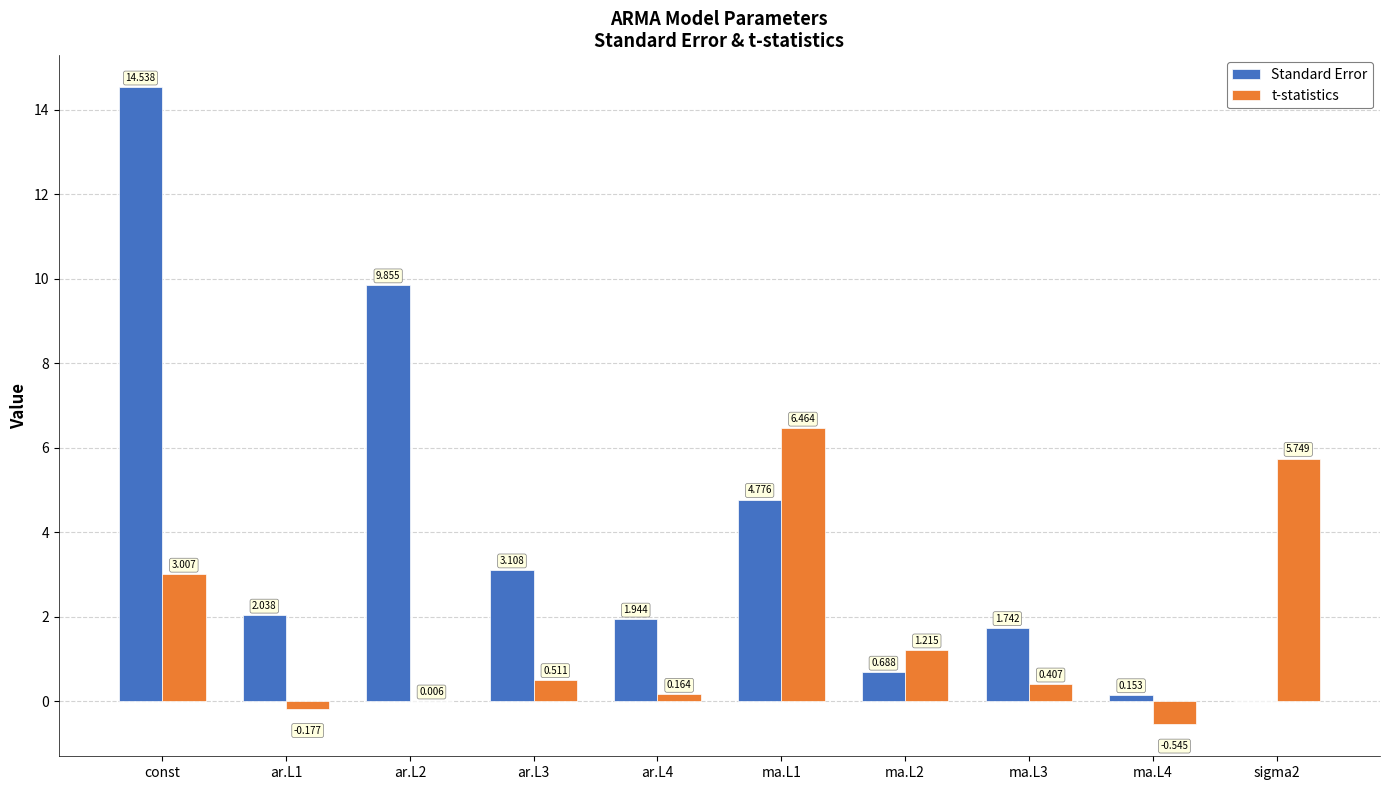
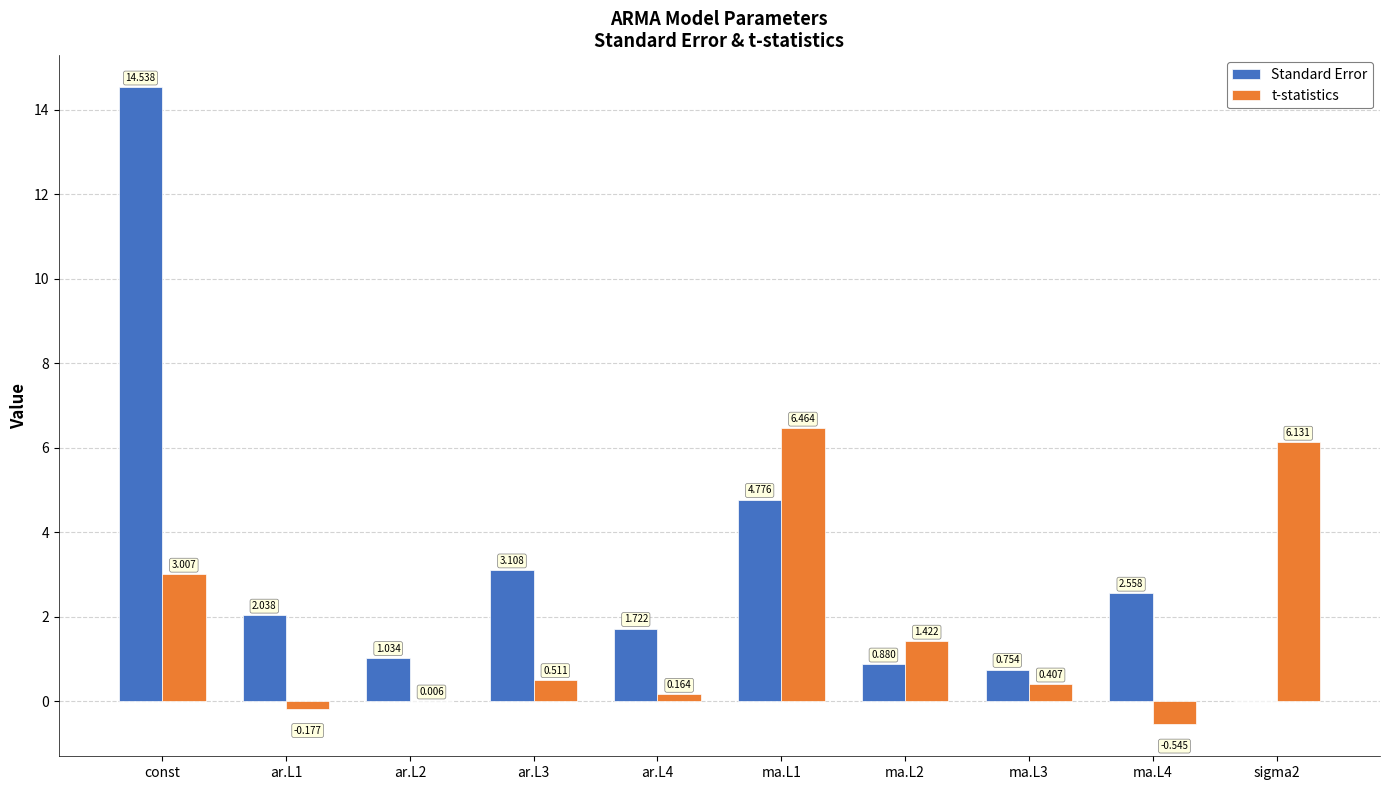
  {
    "Standard Error": {
-     "ar.L2": 9.855,
-     "ar.L4": 1.944,
-     "ma.L2": 0.688,
-     "ma.L3": 1.742,
-     "ma.L4": 0.153
+     "ar.L2": 1.034,
+     "ar.L4": 1.722,
+     "ma.L2": 0.880,
+     "ma.L3": 0.754,
+     "ma.L4": 2.558
    },
    "t-statistics": {
-     "ma.L2": 1.215,
-     "sigma2": 5.749
+     "ma.L2": 1.422,
+     "sigma2": 6.131
    }
  }
